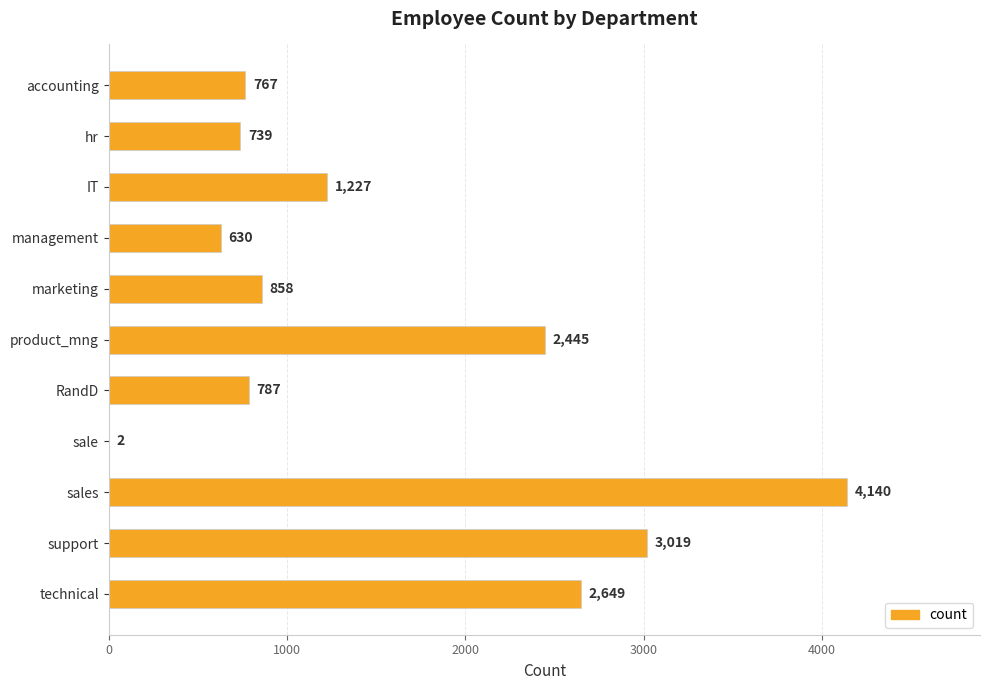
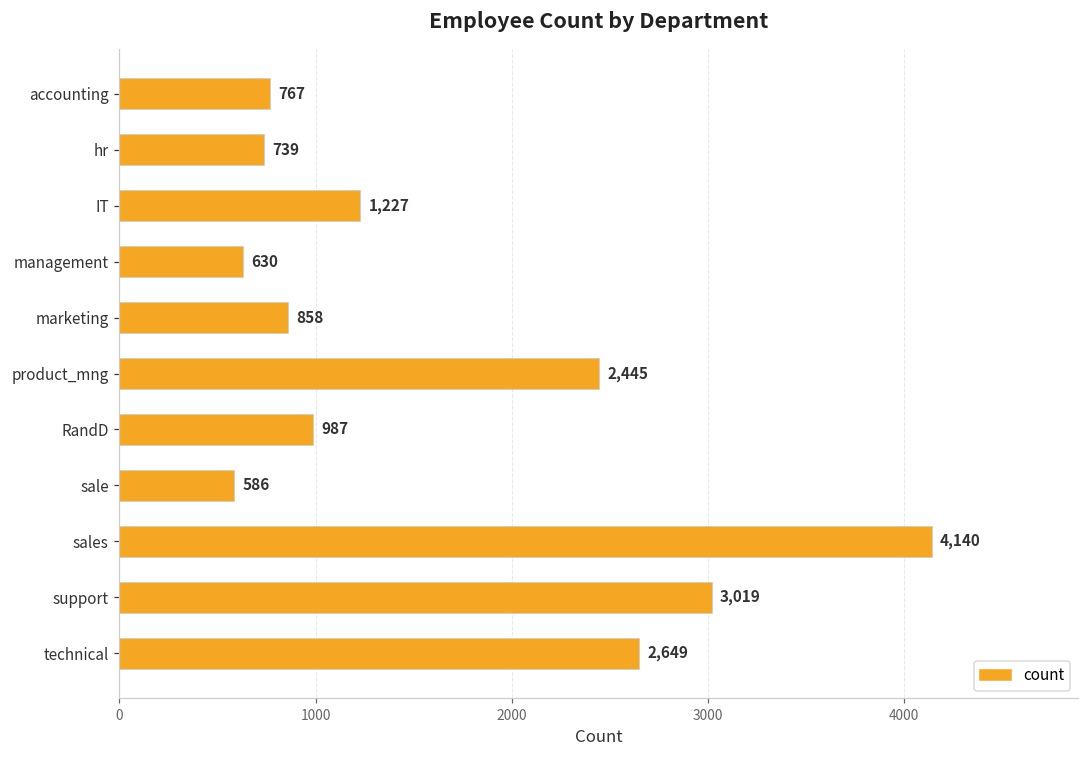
  {
    "accounting": "767",
    "hr": "739",
    "IT": "1,227",
    "management": "630",
    "marketing": "858",
    "product_mng": "2,445",
-   "RandD": "787",
-   "sale": "2",
+   "RandD": "987",
+   "sale": "586",
    "sales": "4,140",
    "support": "3,019",
    "technical": "2,649"
  }
